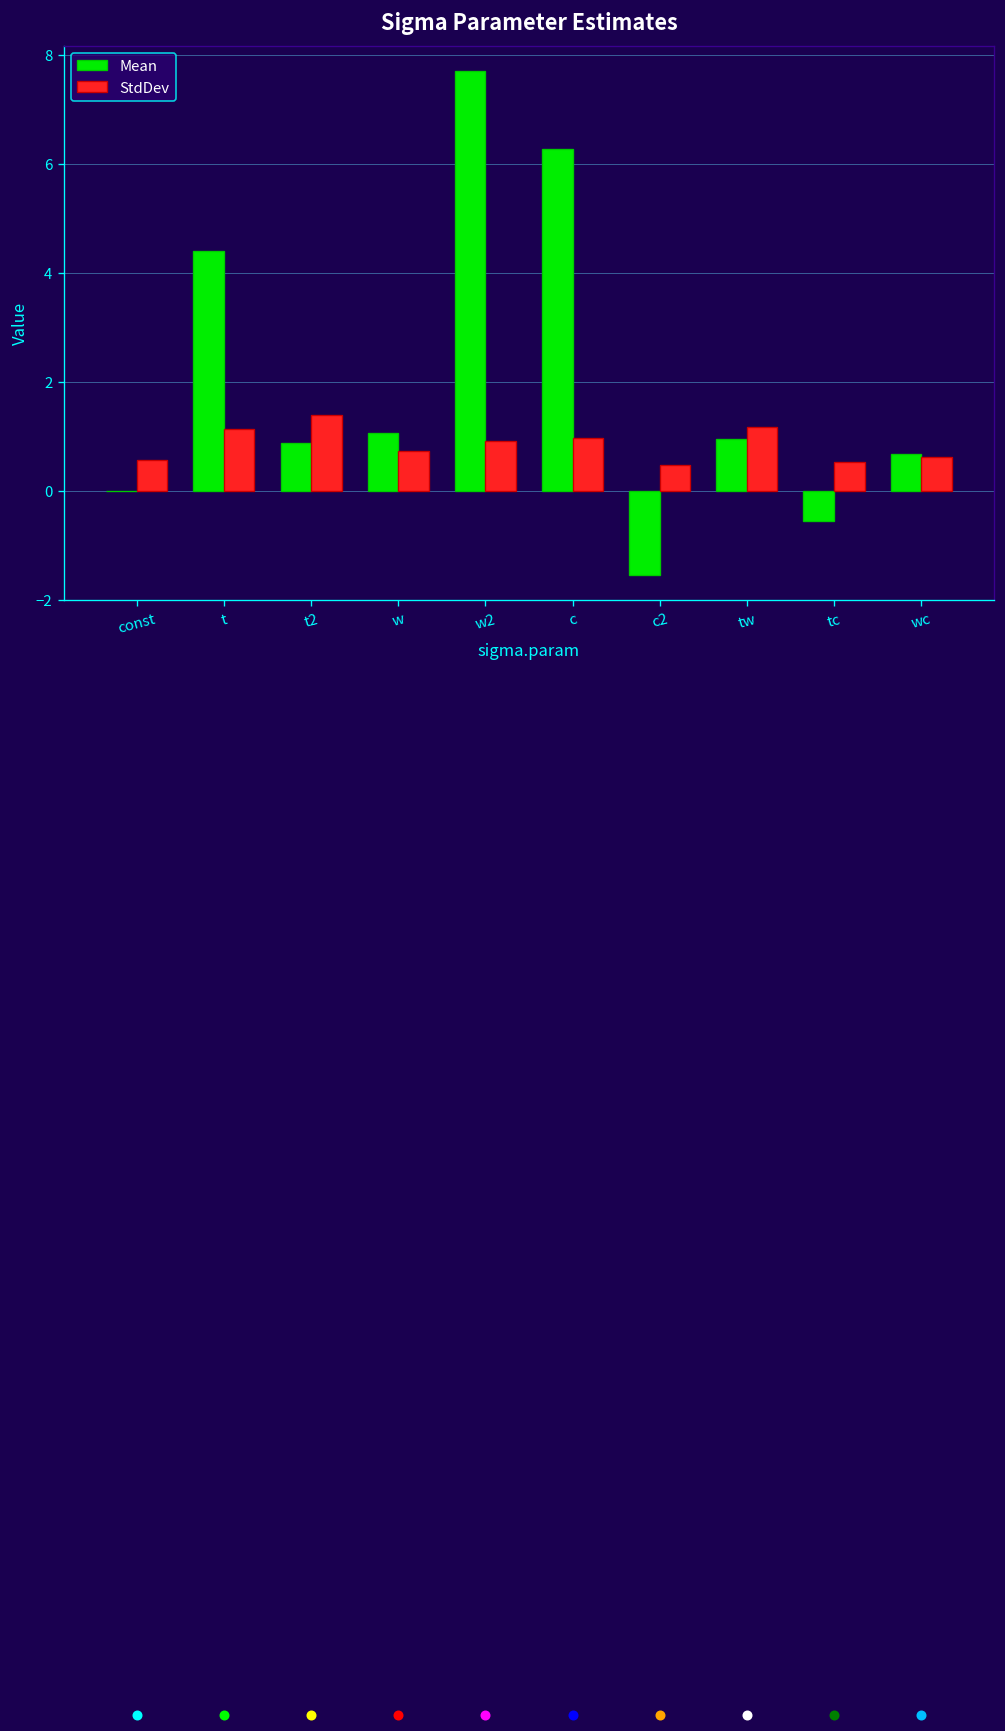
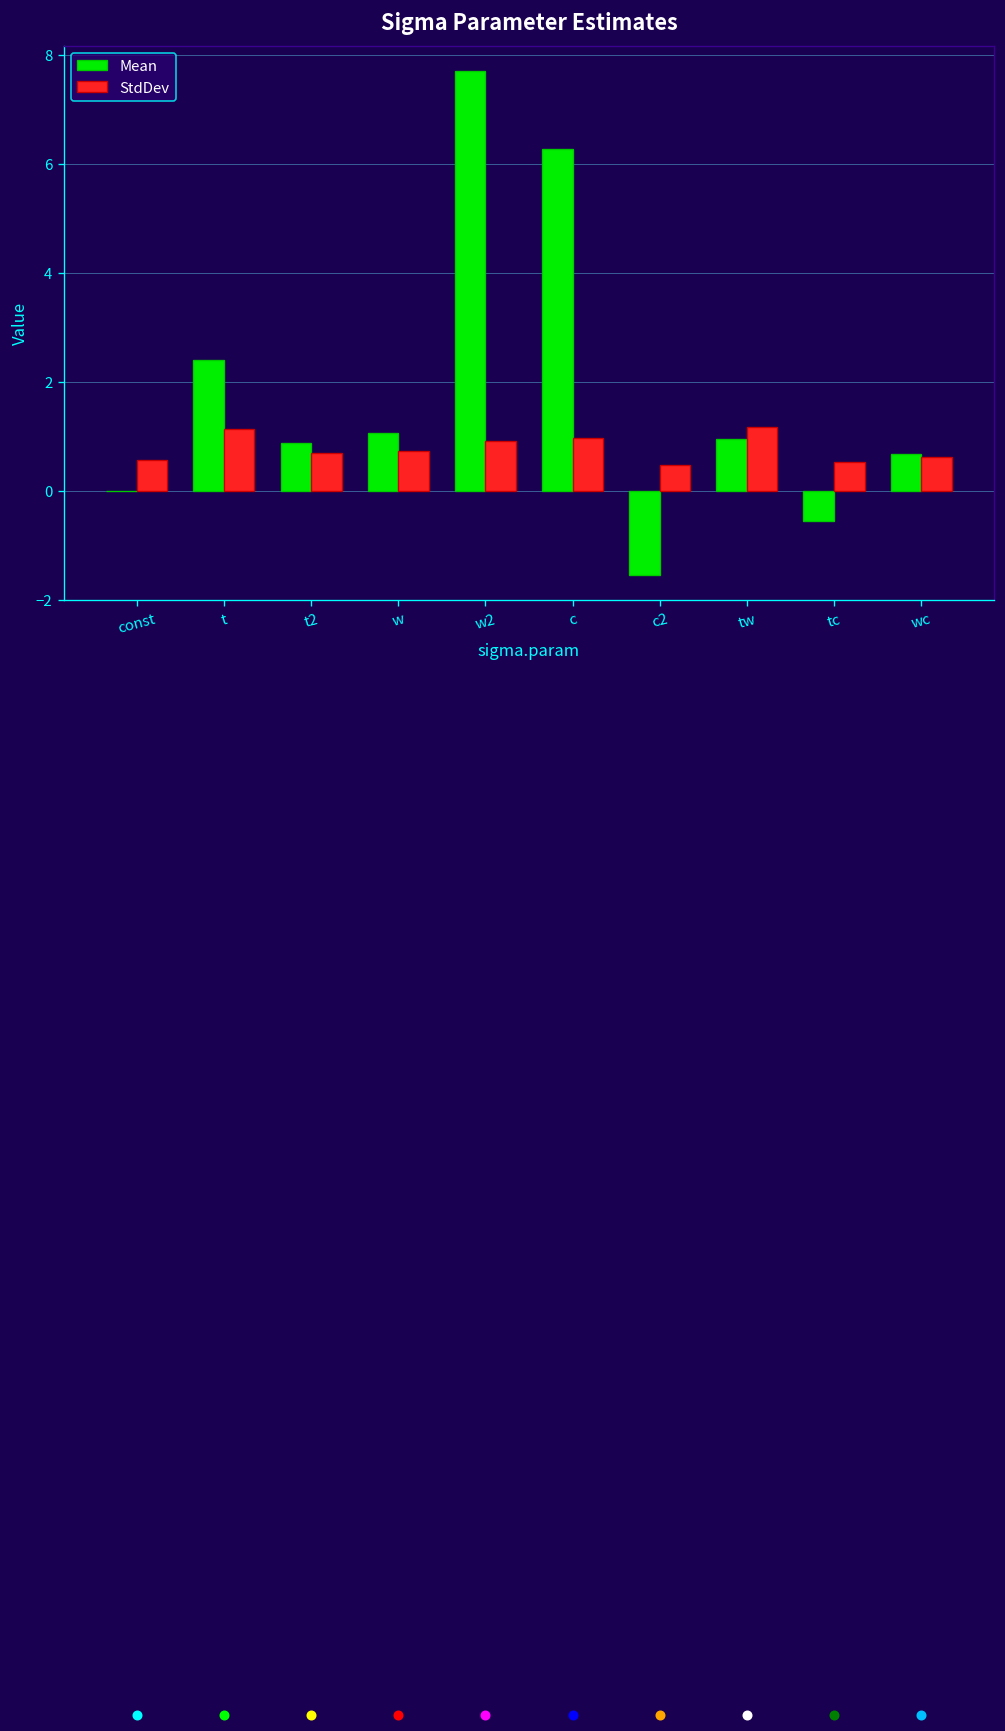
  {
    "Mean": {
-     "t": 4.4,
+     "t": 2.4,
      "t2": 0.9,
      "w": 1.1,
      "w2": 7.7,
      "c": 6.3,
      "c2": -1.5,
      "tw": 0.9,
      "tc": -0.5,
      "wc": 0.7
    },
    "StdDev": {
      "const": 0.6,
      "t": 1.1,
-     "t2": 1.4,
+     "t2": 0.7,
      "w": 0.7,
      "w2": 0.9,
      "c": 1.0,
      "c2": 0.5,
      "tw": 1.2,
      "tc": 0.5,
      "wc": 0.6
    }
  }
